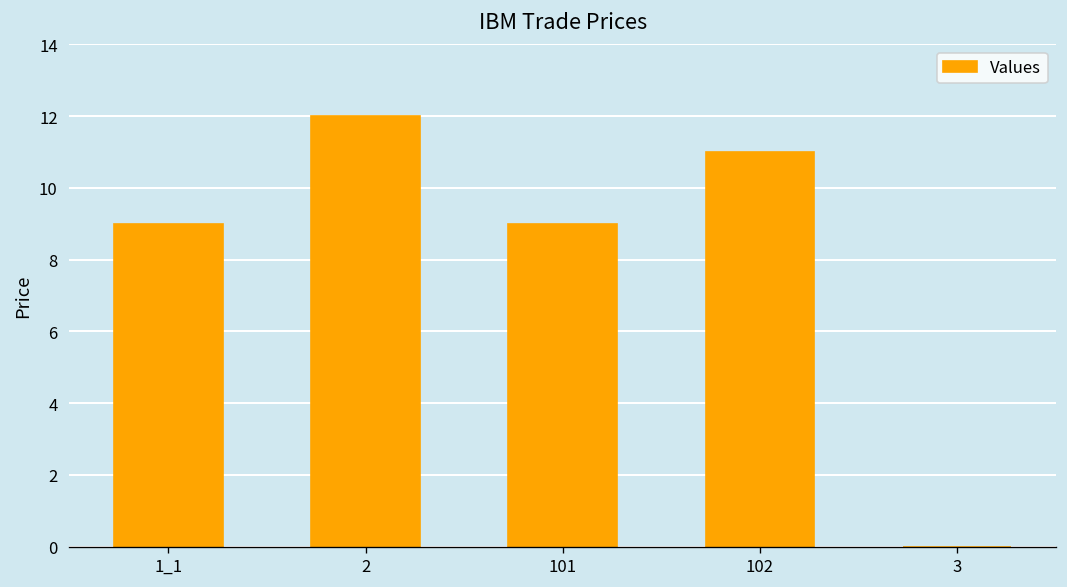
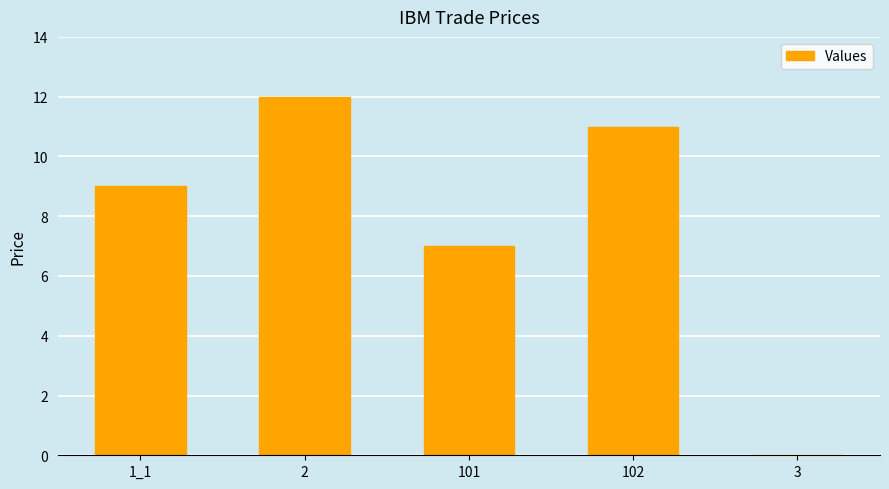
  {
    "1_1": 9,
    "2": 12,
-   "101": 9,
+   "101": 7,
    "102": 11,
    "3": 0
  }
